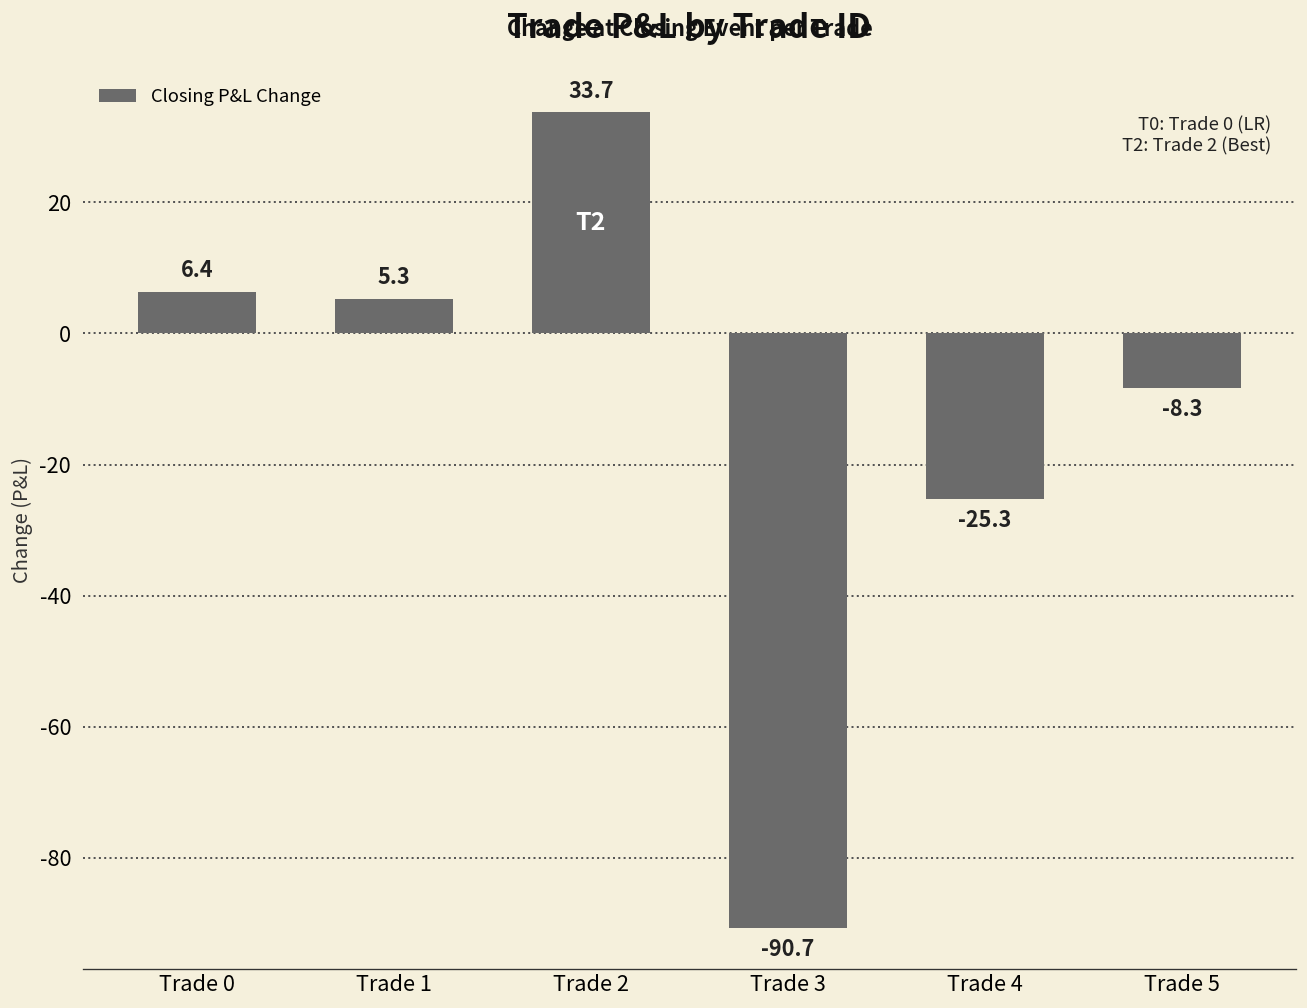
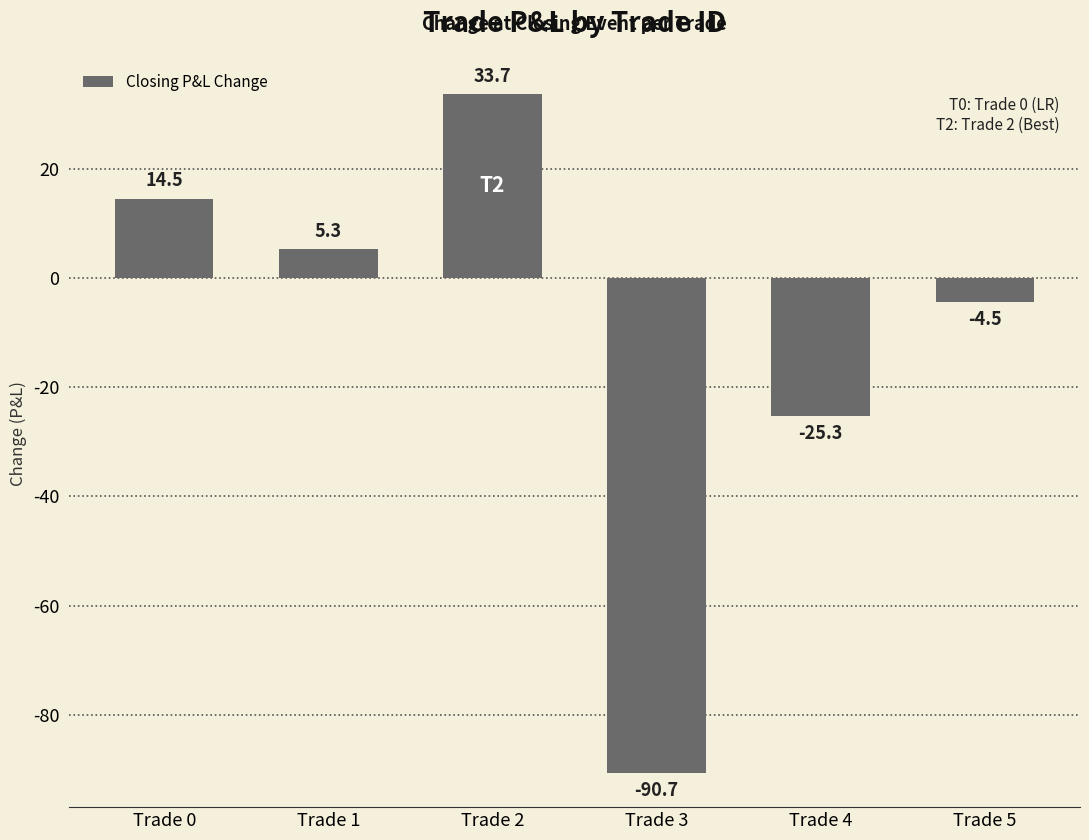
  {
-   "Trade 0": 6.4,
+   "Trade 0": 14.5,
    "Trade 1": 5.3,
    "Trade 2": 33.7,
    "Trade 3": -90.7,
    "Trade 4": -25.3,
-   "Trade 5": -8.3
+   "Trade 5": -4.5
  }
